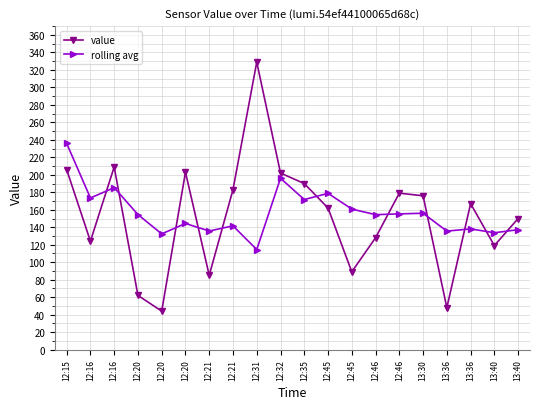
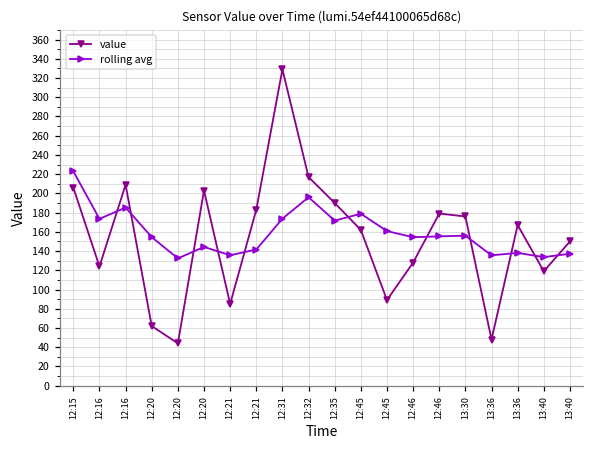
  {
    "value": {
      "12:15": 210,
      "12:31": 330,
-     "12:32": 200,
+     "12:32": 220,
      "12:35": 190,
      "13:30": 180
    },
    "rolling avg": {
-     "12:15": 240,
-     "12:31": 110,
+     "12:15": 220,
+     "12:31": 170,
      "12:32": 200,
      "12:35": 170,
      "13:30": 160
    }
  }
